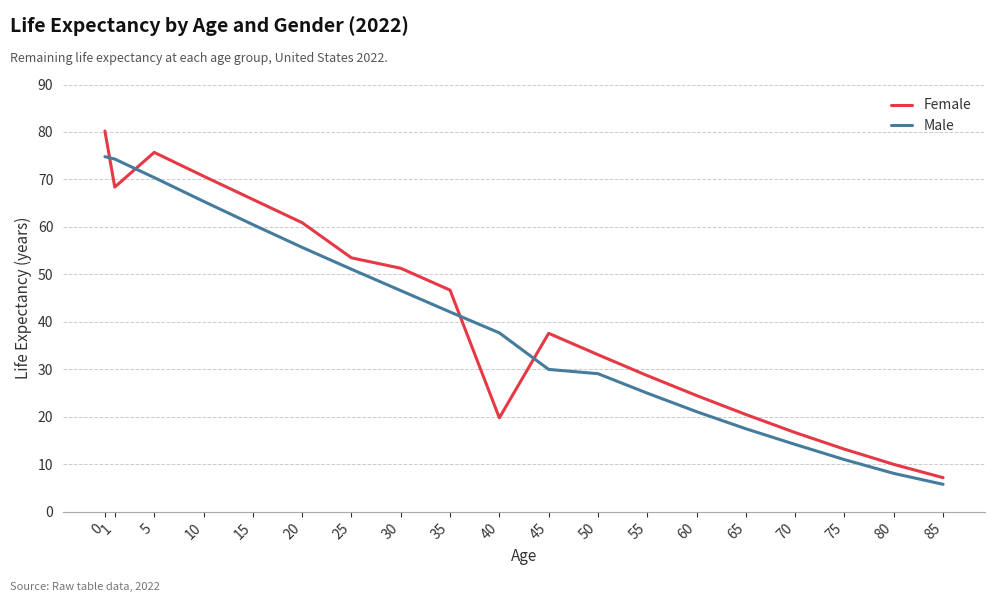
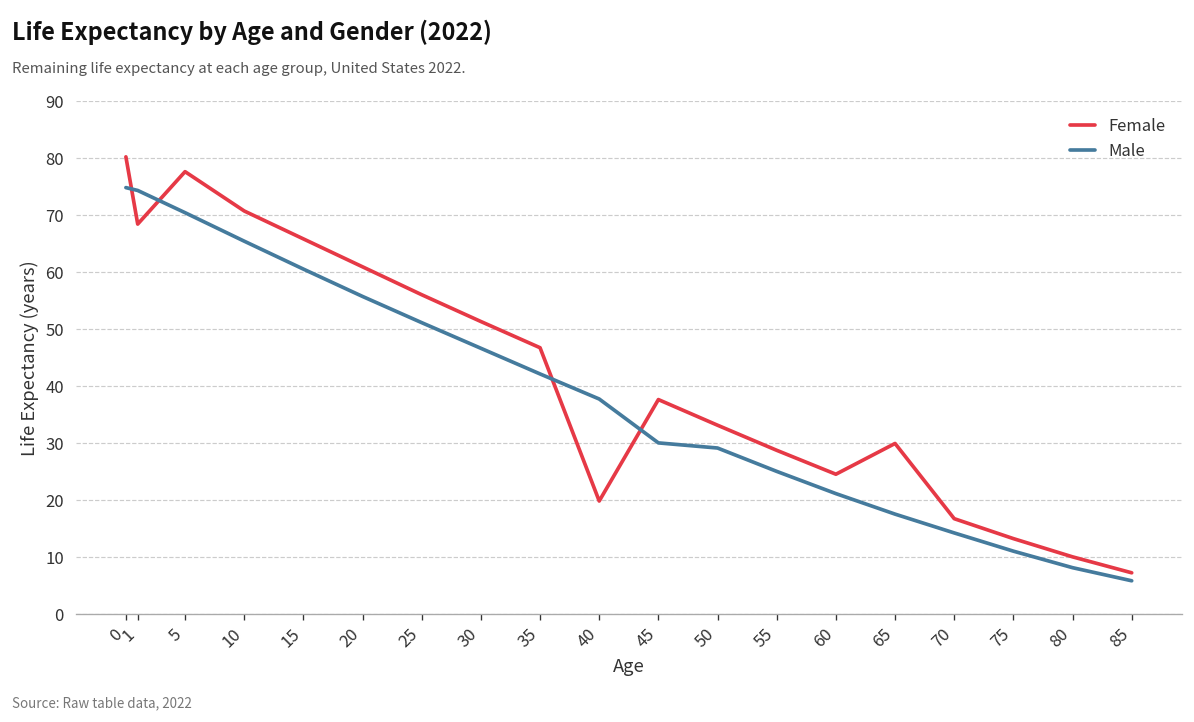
  {
    "Female": {
      "0": 80,
      "1": 68,
-     "5": 76,
+     "5": 78,
      "10": 71,
      "15": 66,
      "20": 61,
-     "25": 54,
+     "25": 56,
      "30": 51,
      "35": 47,
      "40": 20,
      "45": 38,
      "50": 33,
      "55": 29,
      "60": 25,
-     "65": 21,
+     "65": 30,
      "70": 17,
      "75": 13,
      "80": 10,
      "85": 7
    },
    "Male": {
      "0": 75,
      "1": 74,
      "5": 70,
      "10": 65,
      "15": 61,
      "20": 56,
      "25": 51,
      "30": 47,
      "35": 42,
      "40": 38,
      "45": 30,
      "50": 29,
      "55": 25,
      "60": 21,
      "65": 18,
      "70": 14,
      "75": 11,
      "80": 8,
      "85": 6
    }
  }
